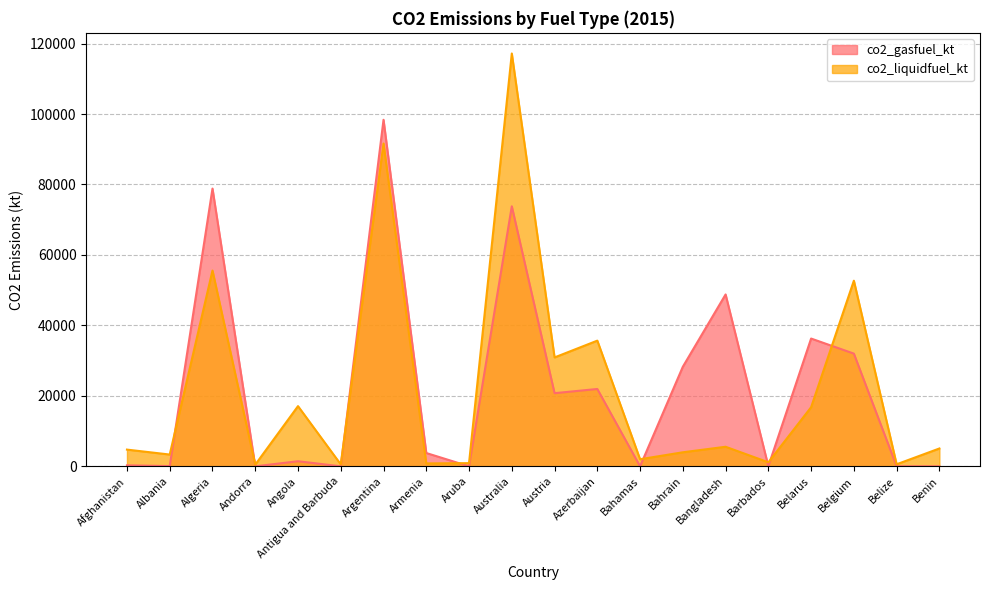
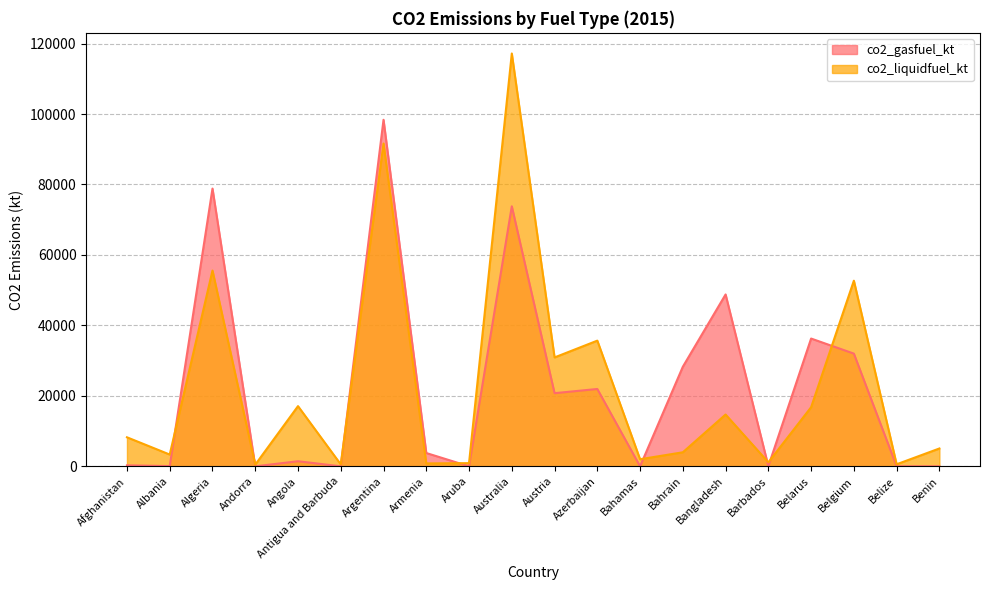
  {
    "co2_gasfuel_kt": {
      "Afghanistan": 0,
      "Albania": 0,
      "Algeria": 79000,
      "Angola": 1000,
      "Argentina": 98000,
      "Armenia": 4000,
      "Aruba": 0,
      "Australia": 74000,
      "Austria": 21000,
      "Azerbaijan": 22000,
      "Bahamas": 0,
      "Bahrain": 28000,
      "Bangladesh": 49000,
      "Barbados": 0,
      "Belarus": 36000,
      "Belgium": 32000,
      "Benin": 0
    },
    "co2_liquidfuel_kt": {
-     "Afghanistan": 5000,
+     "Afghanistan": 8000,
      "Albania": 3000,
      "Algeria": 56000,
      "Angola": 17000,
      "Argentina": 92000,
      "Armenia": 1000,
      "Aruba": 1000,
      "Australia": 117000,
      "Austria": 31000,
      "Azerbaijan": 36000,
      "Bahamas": 2000,
      "Bahrain": 4000,
-     "Bangladesh": 6000,
+     "Bangladesh": 15000,
      "Barbados": 1000,
      "Belarus": 17000,
      "Belgium": 53000,
      "Benin": 5000
    }
  }
